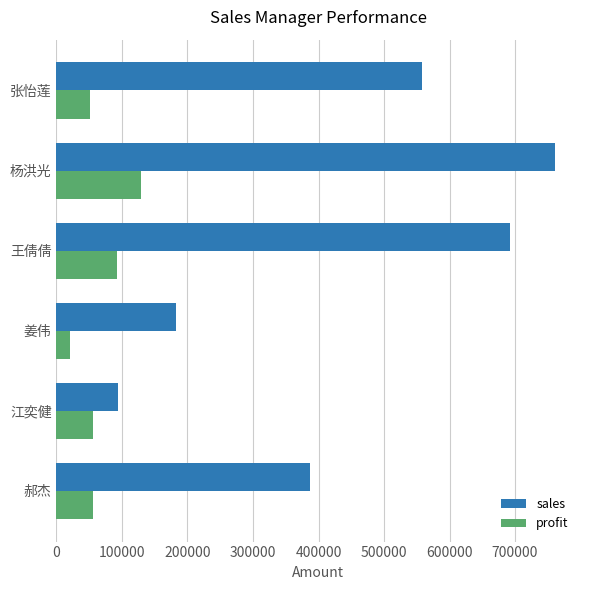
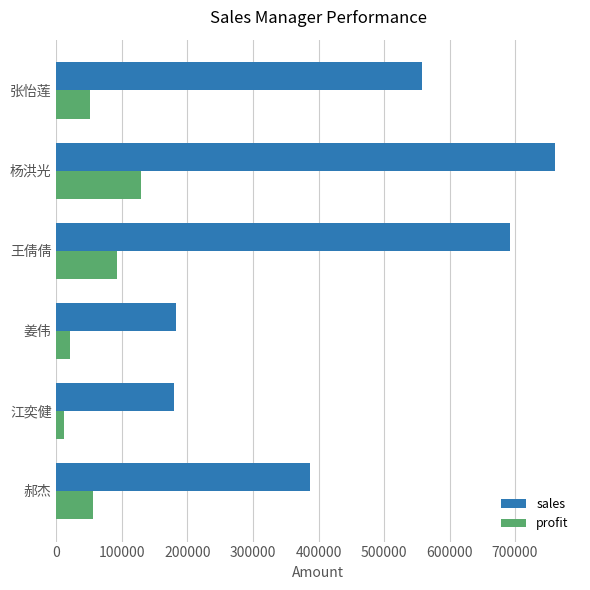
  {
    "sales": {
      "张怡莲": 560000,
      "杨洪光": 760000,
      "王倩倩": 690000,
      "姜伟": 180000,
-     "江奕健": 90000,
+     "江奕健": 180000,
      "郝杰": 390000
    },
    "profit": {
      "张怡莲": 50000,
      "杨洪光": 130000,
      "王倩倩": 90000,
      "姜伟": 20000,
-     "江奕健": 60000,
+     "江奕健": 10000,
      "郝杰": 60000
    }
  }
